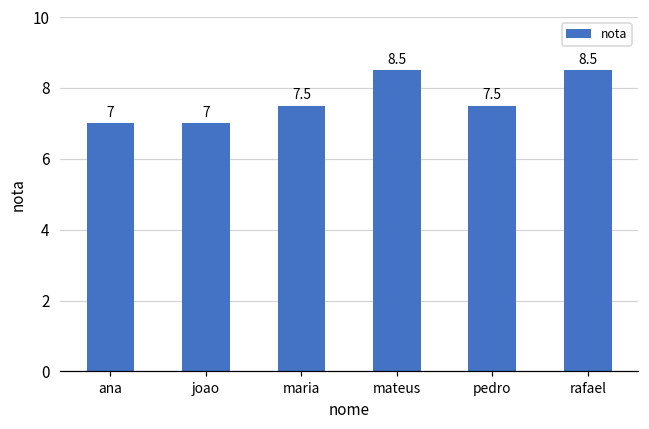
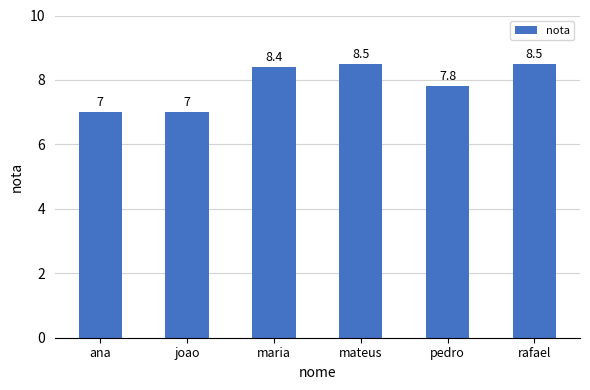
  {
    "ana": 7,
    "joao": 7,
-   "maria": 7.5,
+   "maria": 8.4,
    "mateus": 8.5,
-   "pedro": 7.5,
+   "pedro": 7.8,
    "rafael": 8.5
  }
